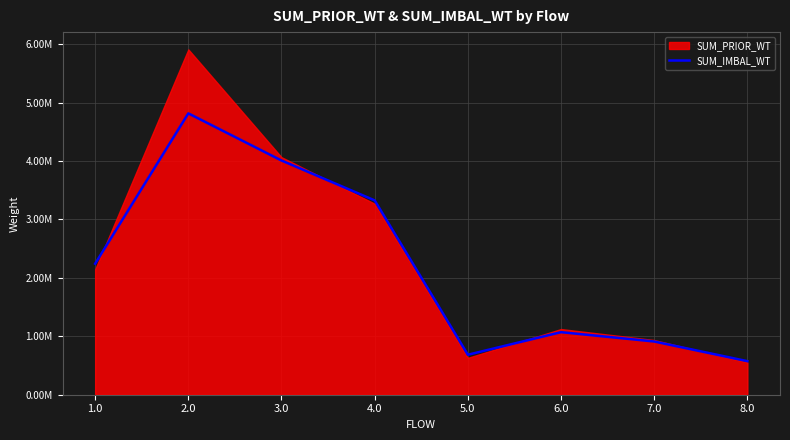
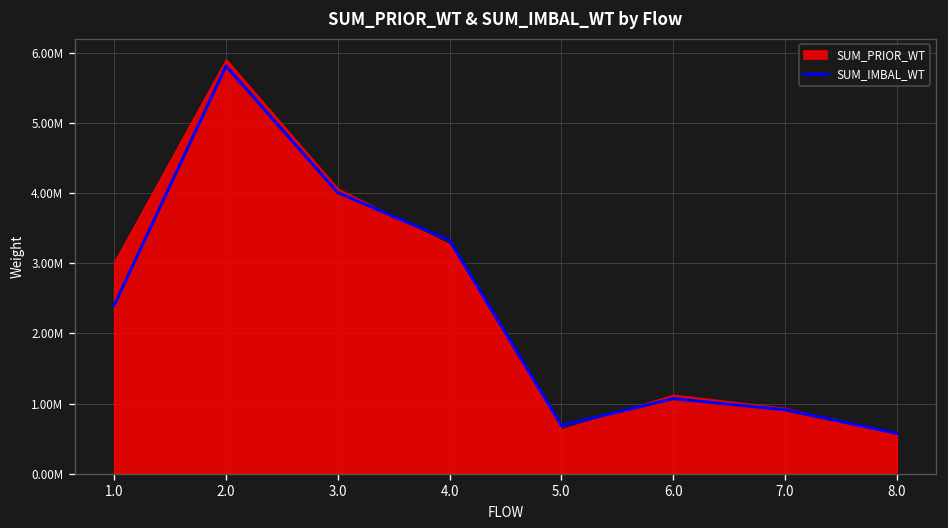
  {
    "SUM_IMBAL_WT": {
-     "1.0": 2200000,
-     "2.0": 4800000,
+     "1.0": 2400000,
+     "2.0": 5800000,
      "3.0": 4000000,
      "4.0": 3300000,
      "5.0": 700000,
      "6.0": 1100000
    },
    "SUM_PRIOR_WT": {
-     "1.0": 2100000,
+     "1.0": 3000000,
      "2.0": 5900000,
      "3.0": 4100000,
      "4.0": 3300000,
      "5.0": 600000,
      "6.0": 1100000
    }
  }
